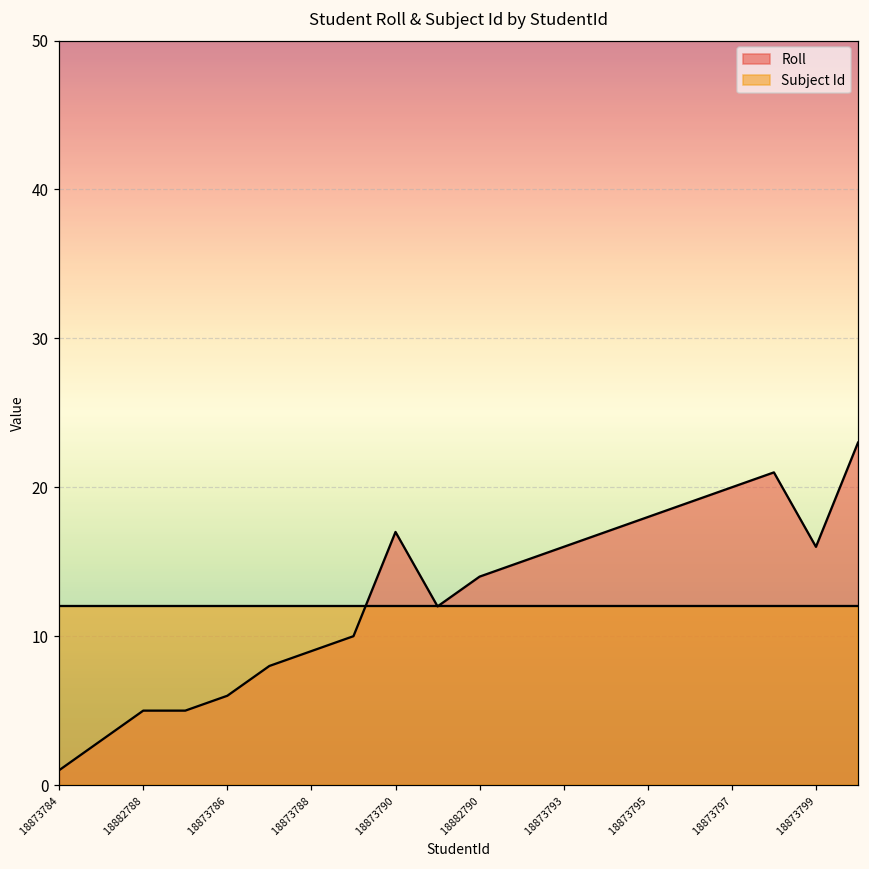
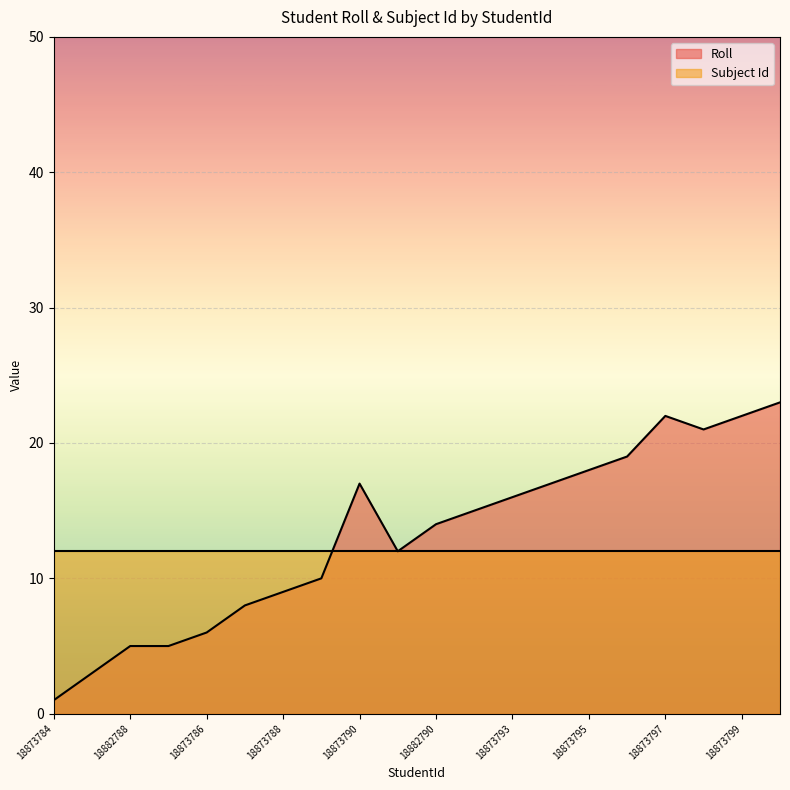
  {
    "Roll": {
      "18873784": 1,
      "18882788": 5,
      "18873786": 6,
      "18873788": 9,
      "18873790": 17,
      "18882790": 14,
      "18873793": 16,
      "18873795": 18,
-     "18873797": 20,
-     "18873799": 16
+     "18873797": 22,
+     "18873799": 22
    },
    "Subject Id": {
      "18873784": 12,
      "18882788": 12,
      "18873786": 12,
      "18873788": 12,
      "18873790": 12,
      "18882790": 12,
      "18873793": 12,
      "18873795": 12,
      "18873797": 12,
      "18873799": 12
    }
  }
